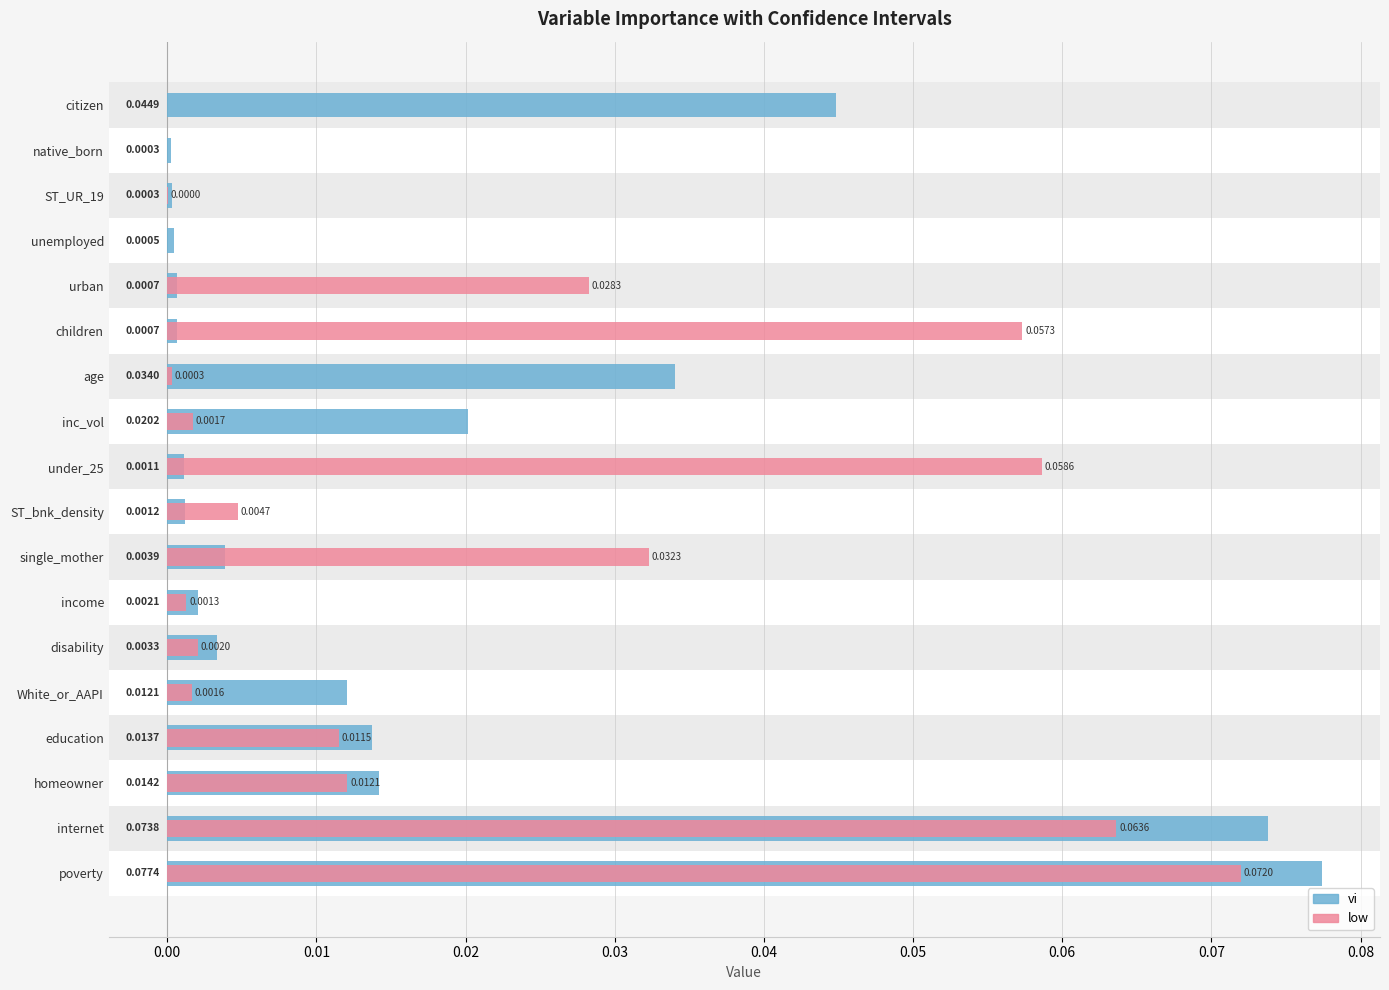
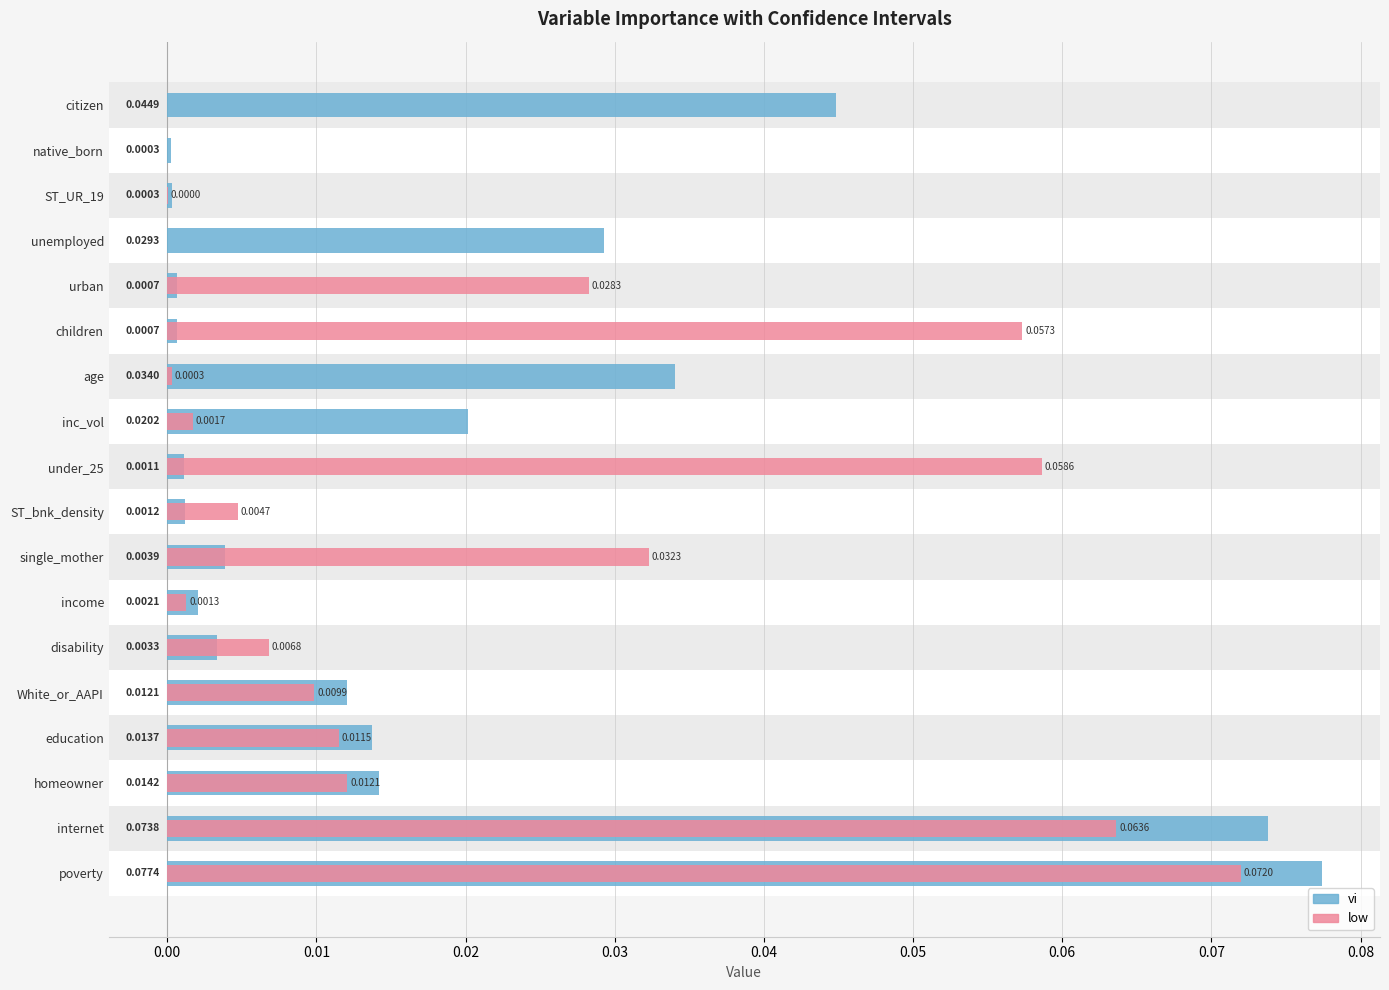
  {
    "vi": {
-     "unemployed": 0.0005
+     "unemployed": 0.0293
    },
    "low": {
-     "disability": 0.0020,
-     "White_or_AAPI": 0.0016
+     "disability": 0.0068,
+     "White_or_AAPI": 0.0099
    }
  }
